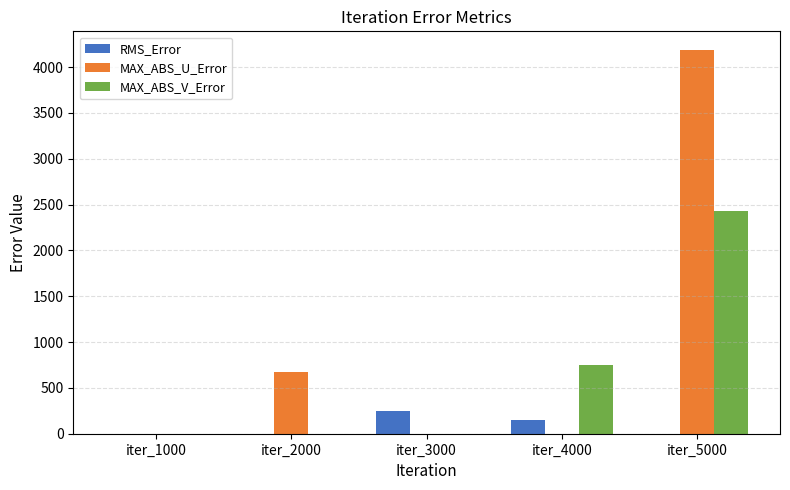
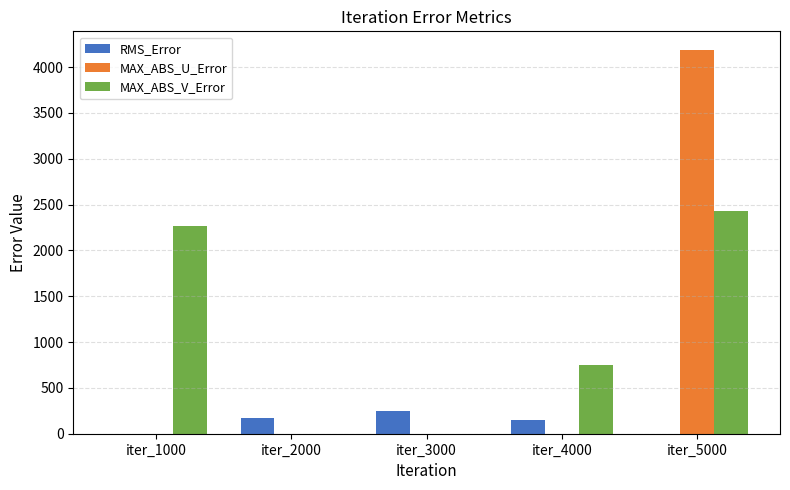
  {
    "RMS_Error": {
-     "iter_2000": 0,
+     "iter_2000": 200,
      "iter_3000": 200,
      "iter_4000": 200
    },
    "MAX_ABS_U_Error": {
-     "iter_2000": 700,
+     "iter_2000": 0,
      "iter_5000": 4200
    },
    "MAX_ABS_V_Error": {
-     "iter_1000": 0,
+     "iter_1000": 2300,
      "iter_4000": 700,
      "iter_5000": 2400
    }
  }
